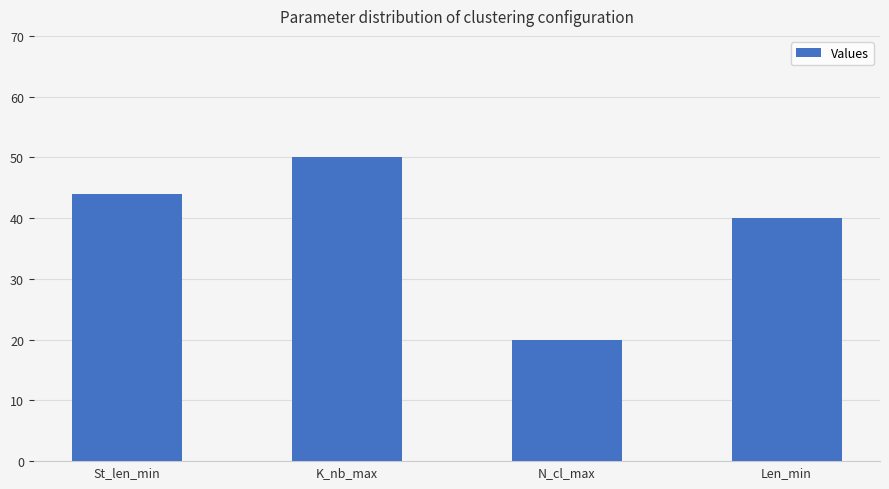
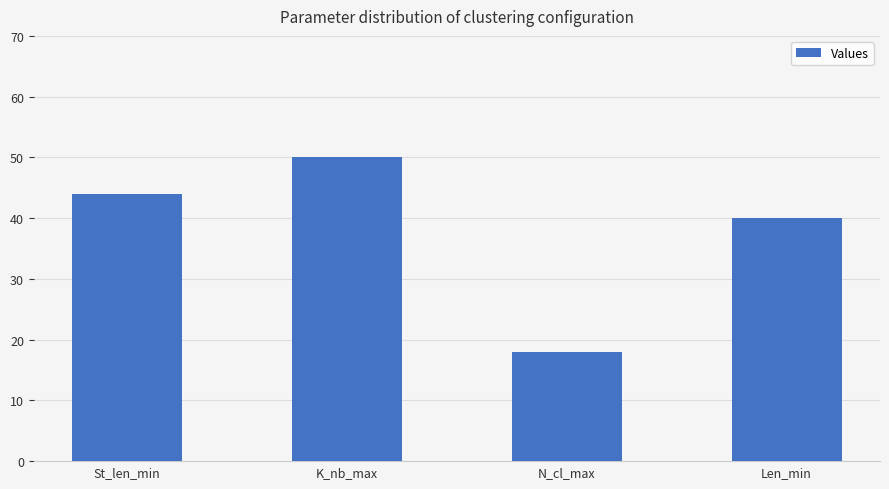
  {
    "St_len_min": 44,
    "K_nb_max": 50,
-   "N_cl_max": 20,
+   "N_cl_max": 18,
    "Len_min": 40
  }
